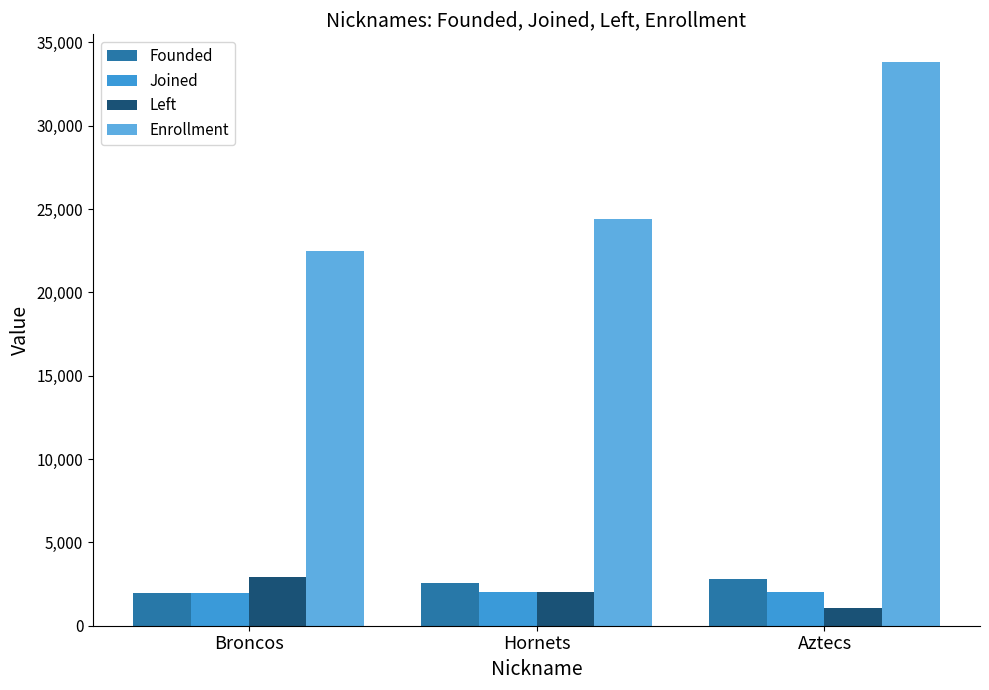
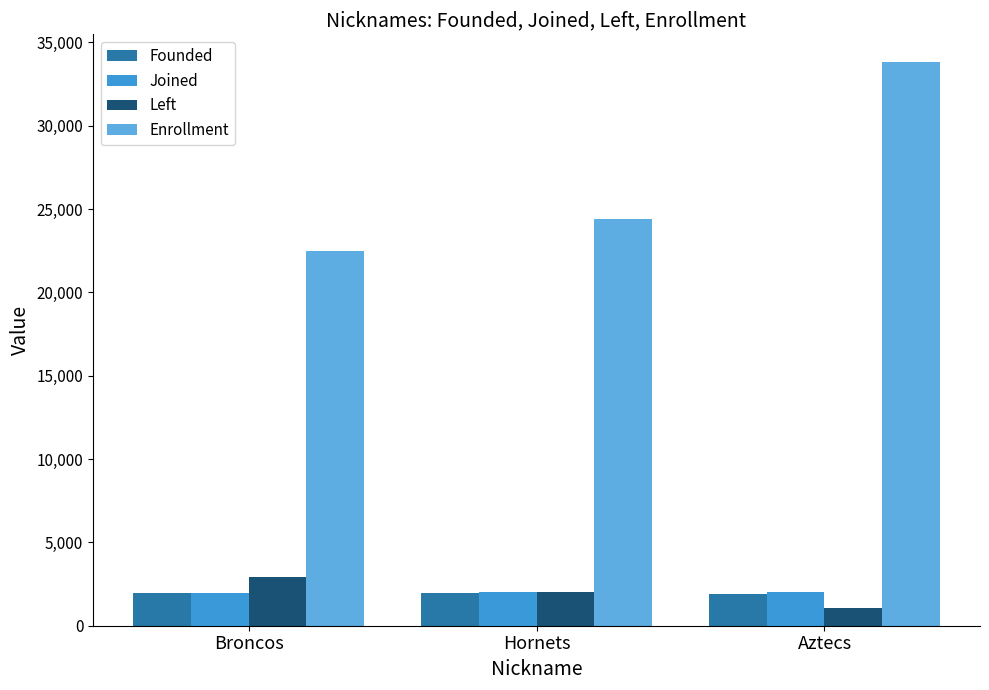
  {
    "Founded": {
      "Broncos": "1,900",
-     "Hornets": "2,500",
-     "Aztecs": "2,800"
+     "Hornets": "1,900",
+     "Aztecs": "1,900"
    },
    "Left": {
      "Broncos": "2,900",
      "Hornets": "2,000",
      "Aztecs": "1,100"
    }
  }
